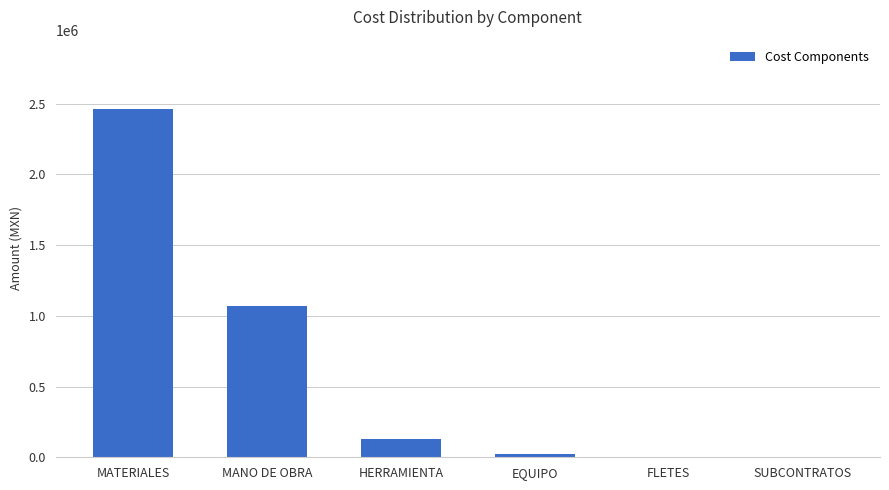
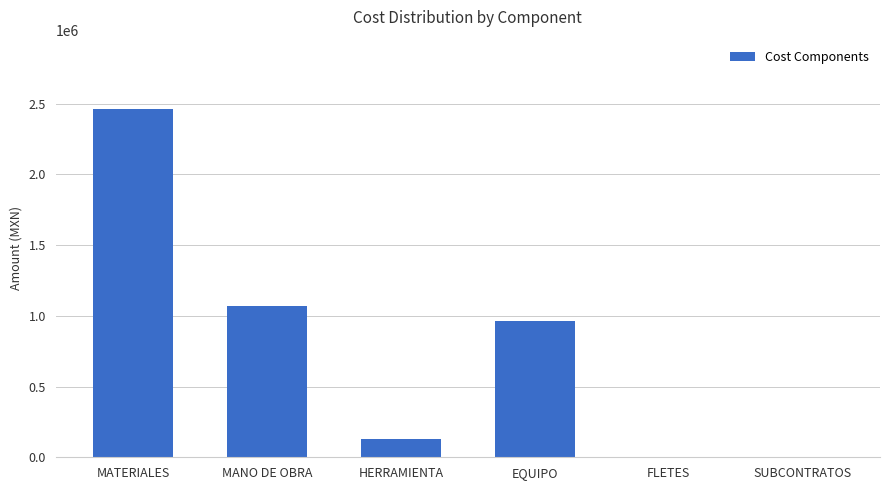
  {
    "MATERIALES": 2460000,
    "MANO DE OBRA": 1070000,
    "HERRAMIENTA": 130000,
-   "EQUIPO": 20000,
+   "EQUIPO": 960000,
    "FLETES": 0,
    "SUBCONTRATOS": 0
  }
